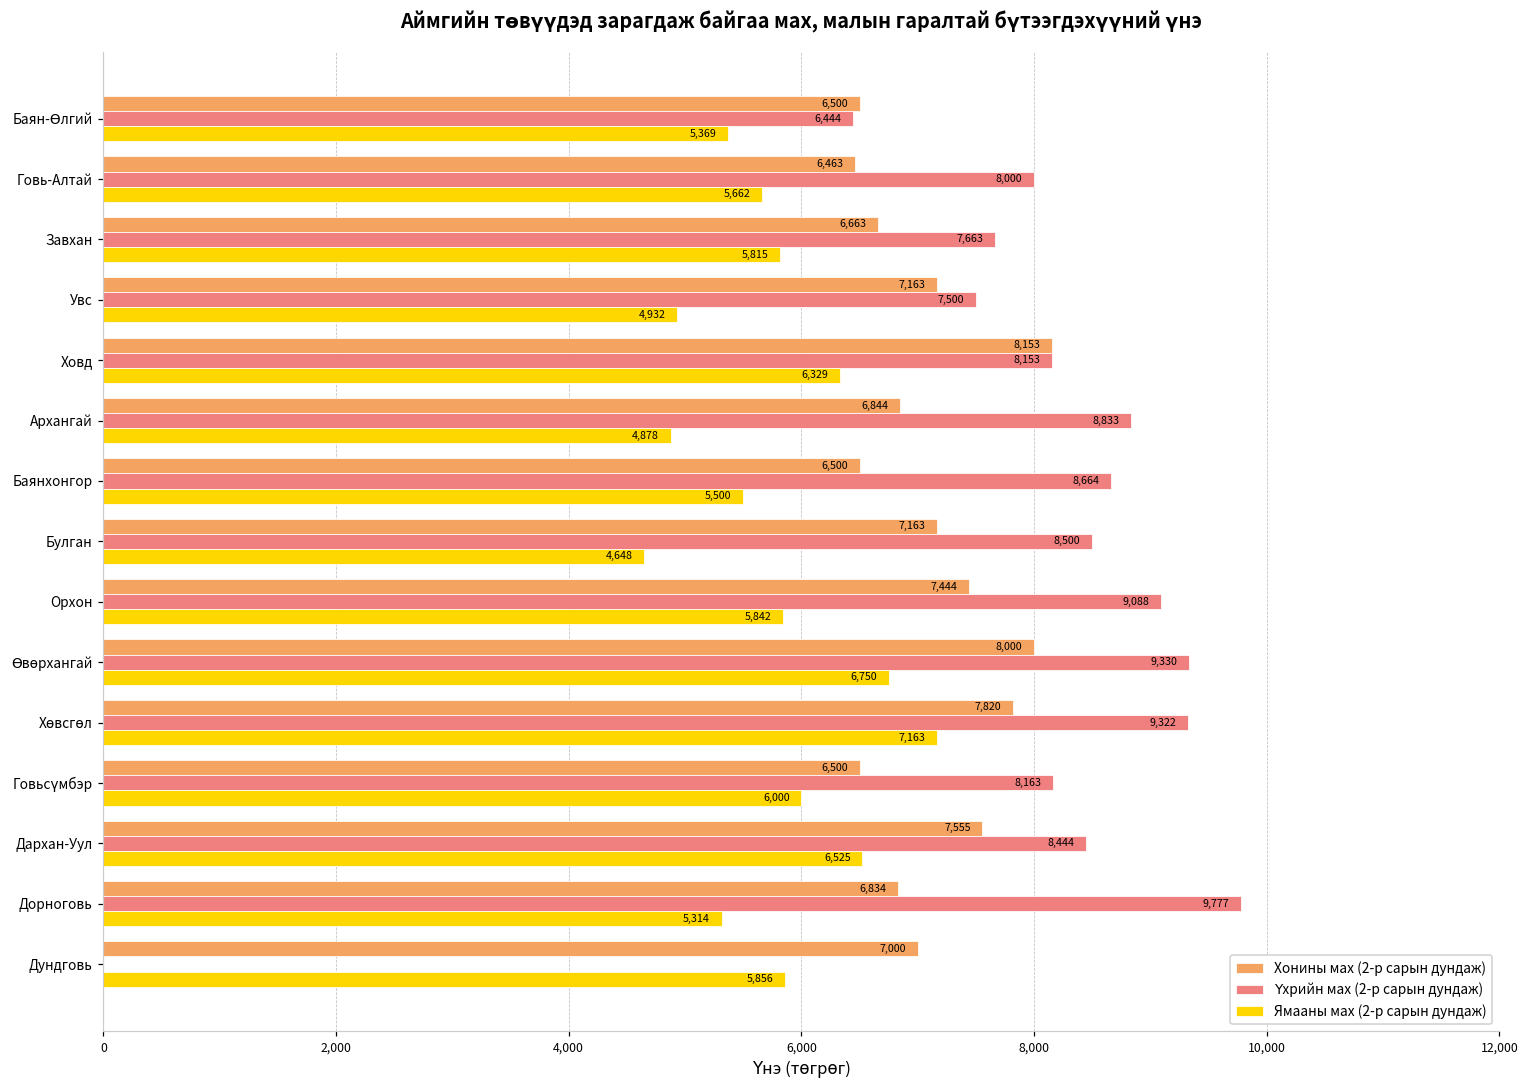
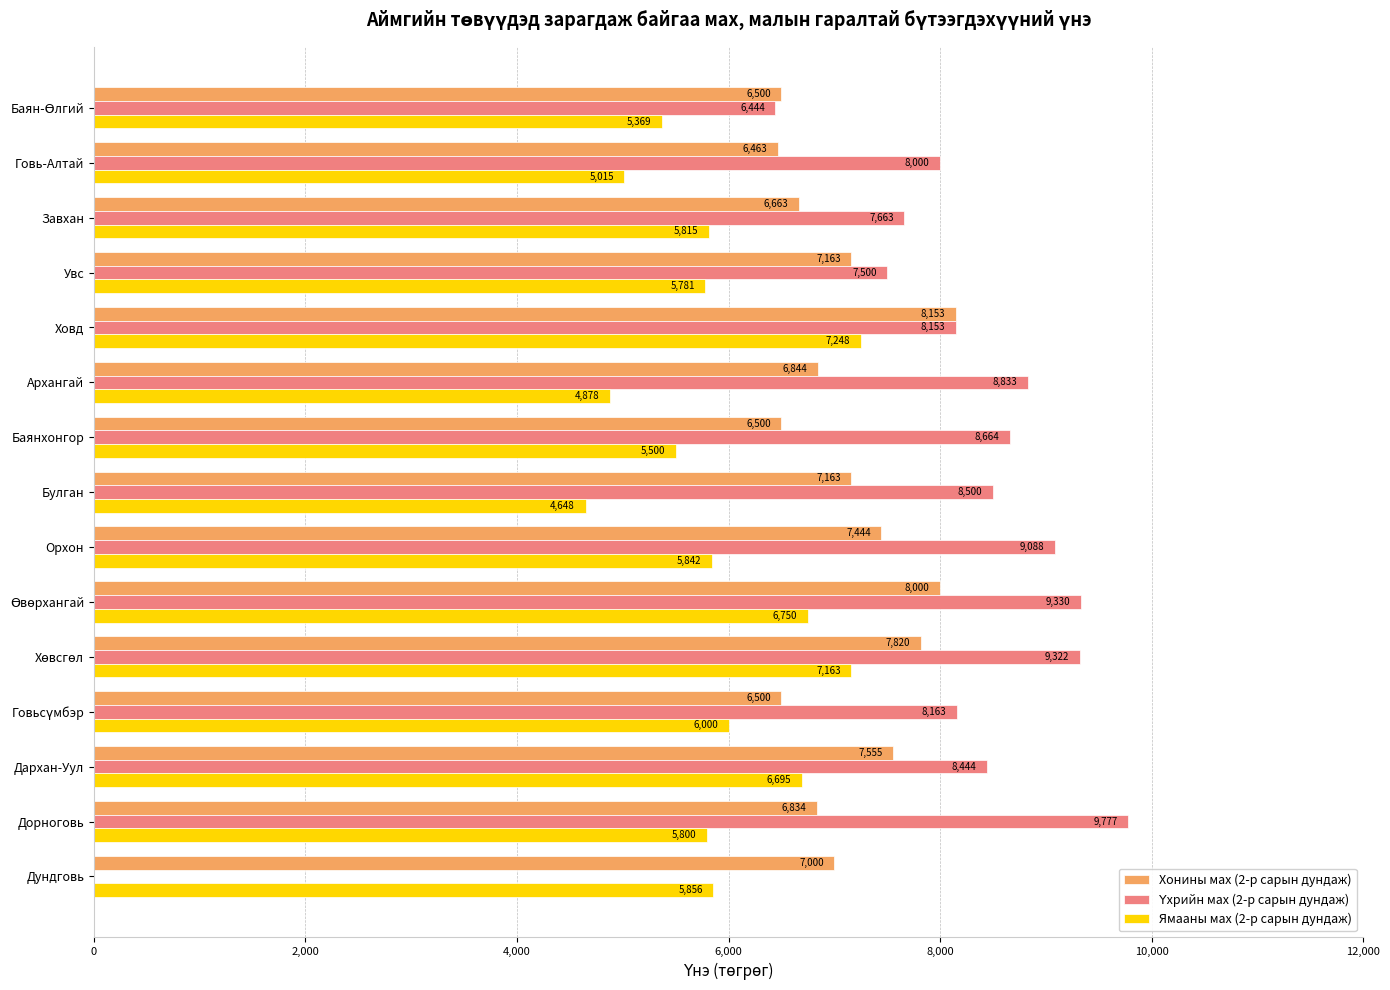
  {
    "Ямааны мах (2-р сарын дундаж)": {
      "Баян-Өлгий": "5,369",
-     "Говь-Алтай": "5,662",
+     "Говь-Алтай": "5,015",
      "Завхан": "5,815",
-     "Увс": "4,932",
-     "Ховд": "6,329",
+     "Увс": "5,781",
+     "Ховд": "7,248",
      "Архангай": "4,878",
      "Баянхонгор": "5,500",
      "Булган": "4,648",
      "Орхон": "5,842",
      "Өвөрхангай": "6,750",
      "Хөвсгөл": "7,163",
      "Говьсүмбэр": "6,000",
-     "Дархан-Уул": "6,525",
-     "Дорноговь": "5,314",
+     "Дархан-Уул": "6,695",
+     "Дорноговь": "5,800",
      "Дундговь": "5,856"
    }
  }
